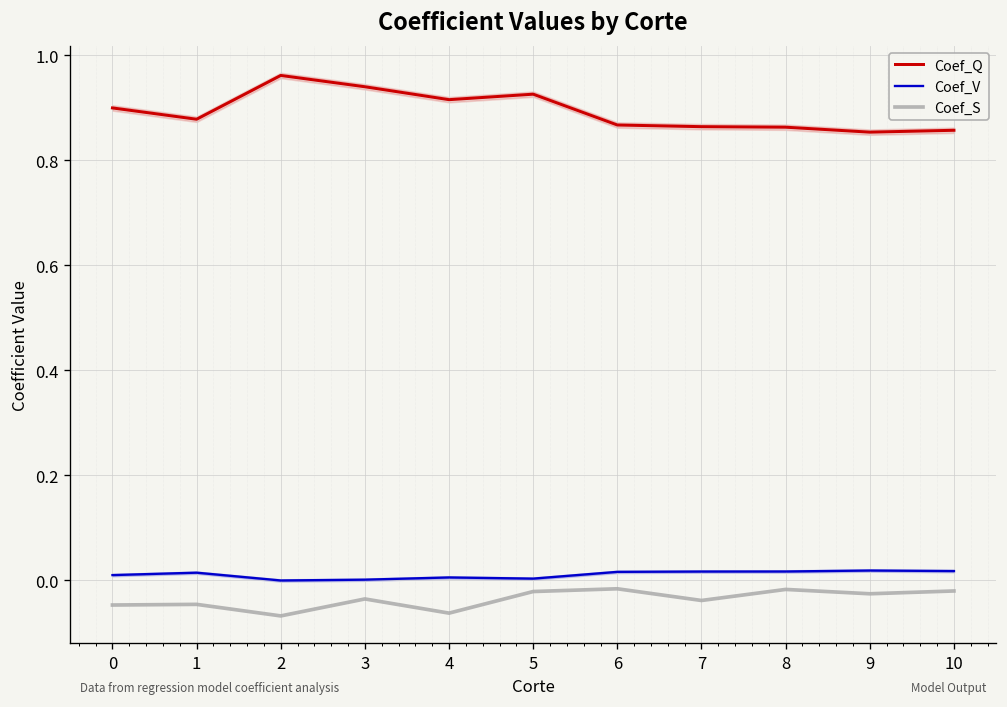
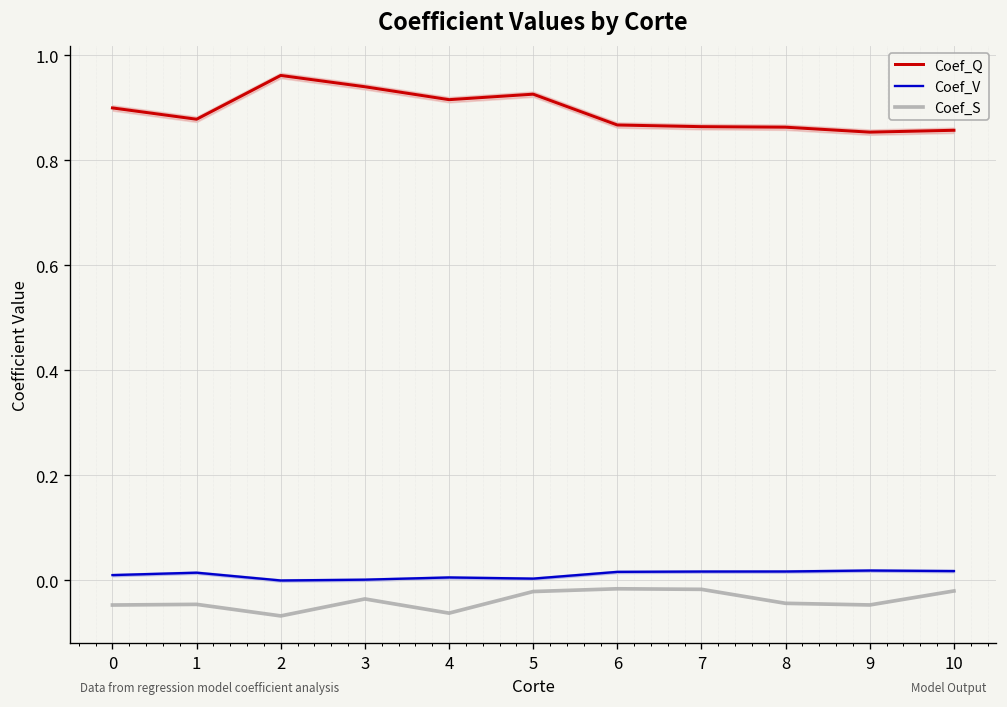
  {
    "Coef_S": {
      "0": -0.05,
      "1": -0.05,
      "2": -0.07,
      "3": -0.04,
      "4": -0.06,
      "5": -0.02,
      "6": -0.02,
-     "7": -0.04,
-     "8": -0.02,
-     "9": -0.03,
+     "7": -0.02,
+     "8": -0.04,
+     "9": -0.05,
      "10": -0.02
    }
  }
